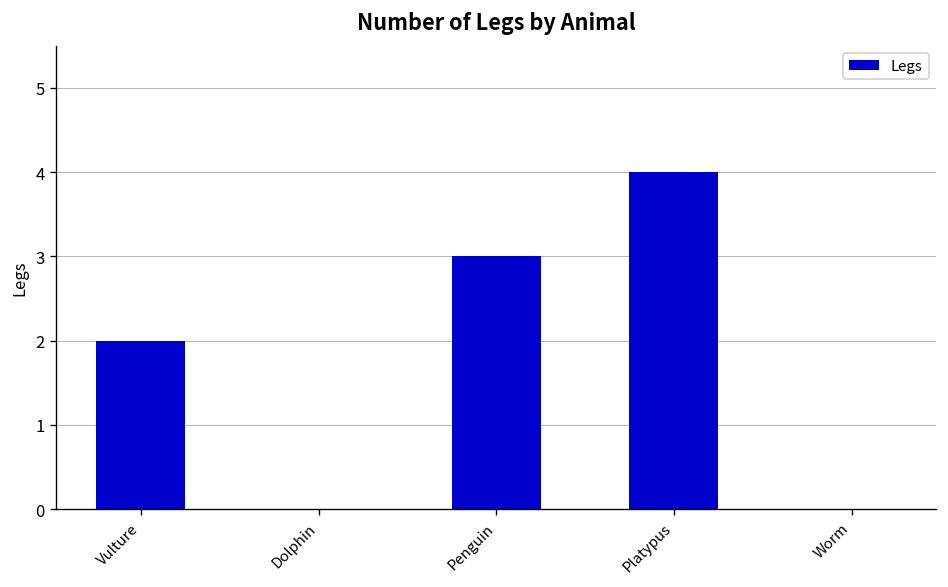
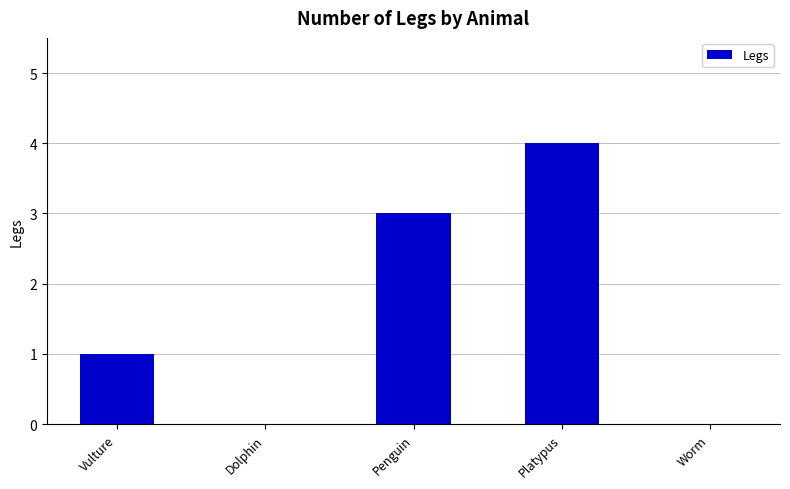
  {
-   "Vulture": 2,
+   "Vulture": 1,
    "Dolphin": 0,
    "Penguin": 3,
    "Platypus": 4,
    "Worm": 0
  }
